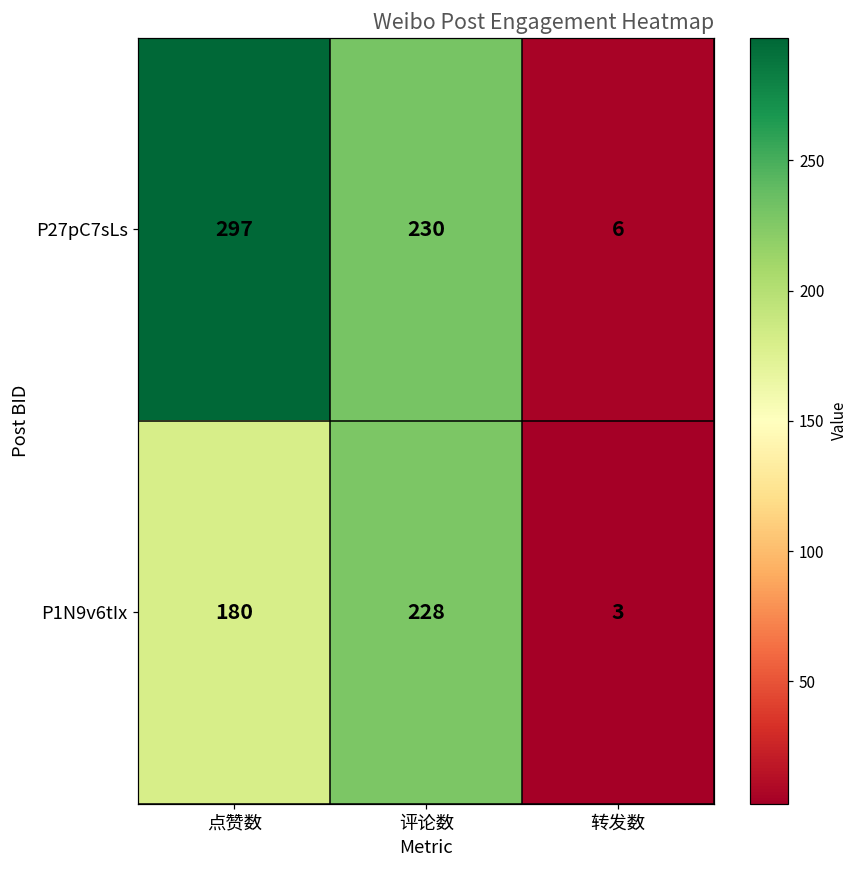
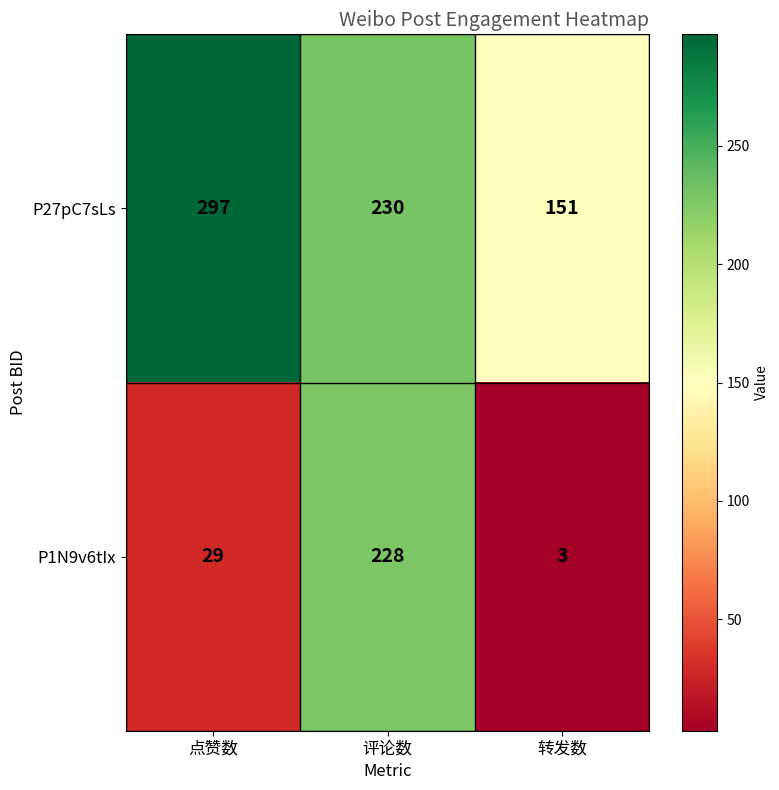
  {
    "P27pC7sLs": {
      "点赞数": 297,
      "评论数": 230,
-     "转发数": 6
+     "转发数": 151
    },
    "P1N9v6tIx": {
-     "点赞数": 180,
+     "点赞数": 29,
      "评论数": 228,
      "转发数": 3
    }
  }
